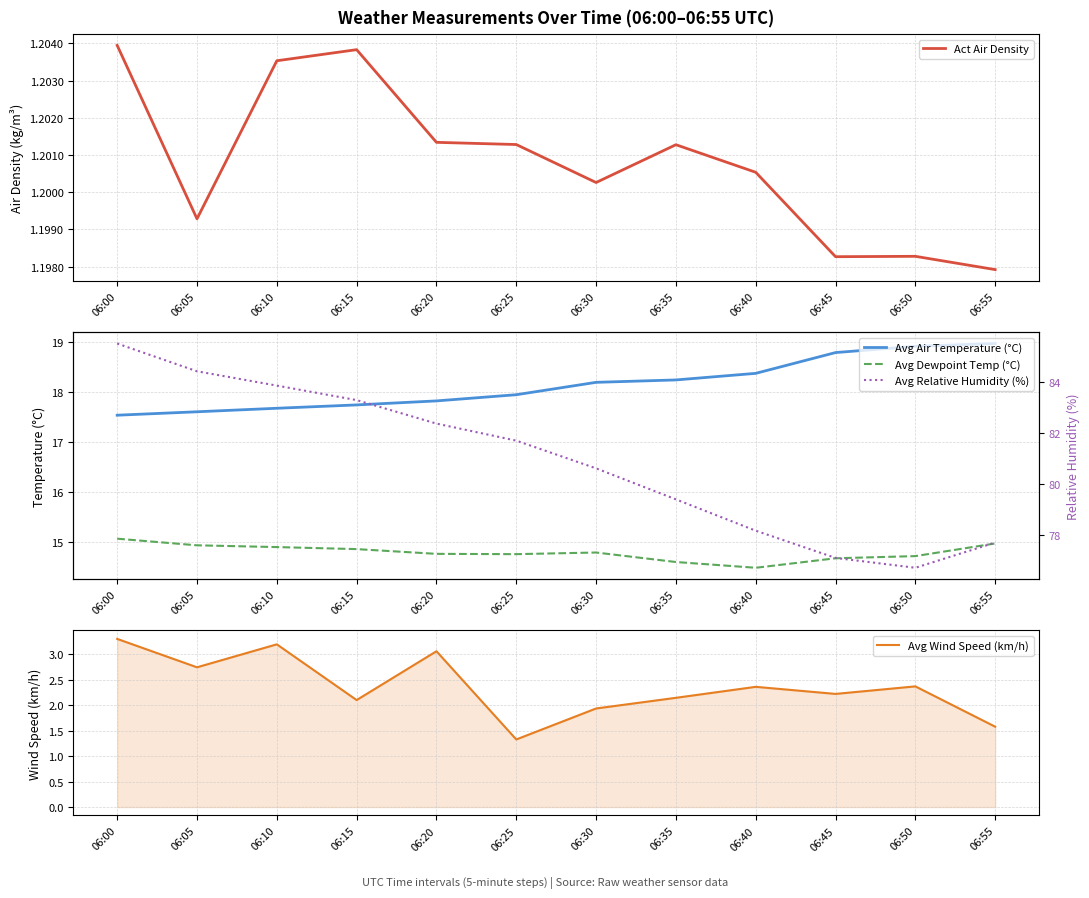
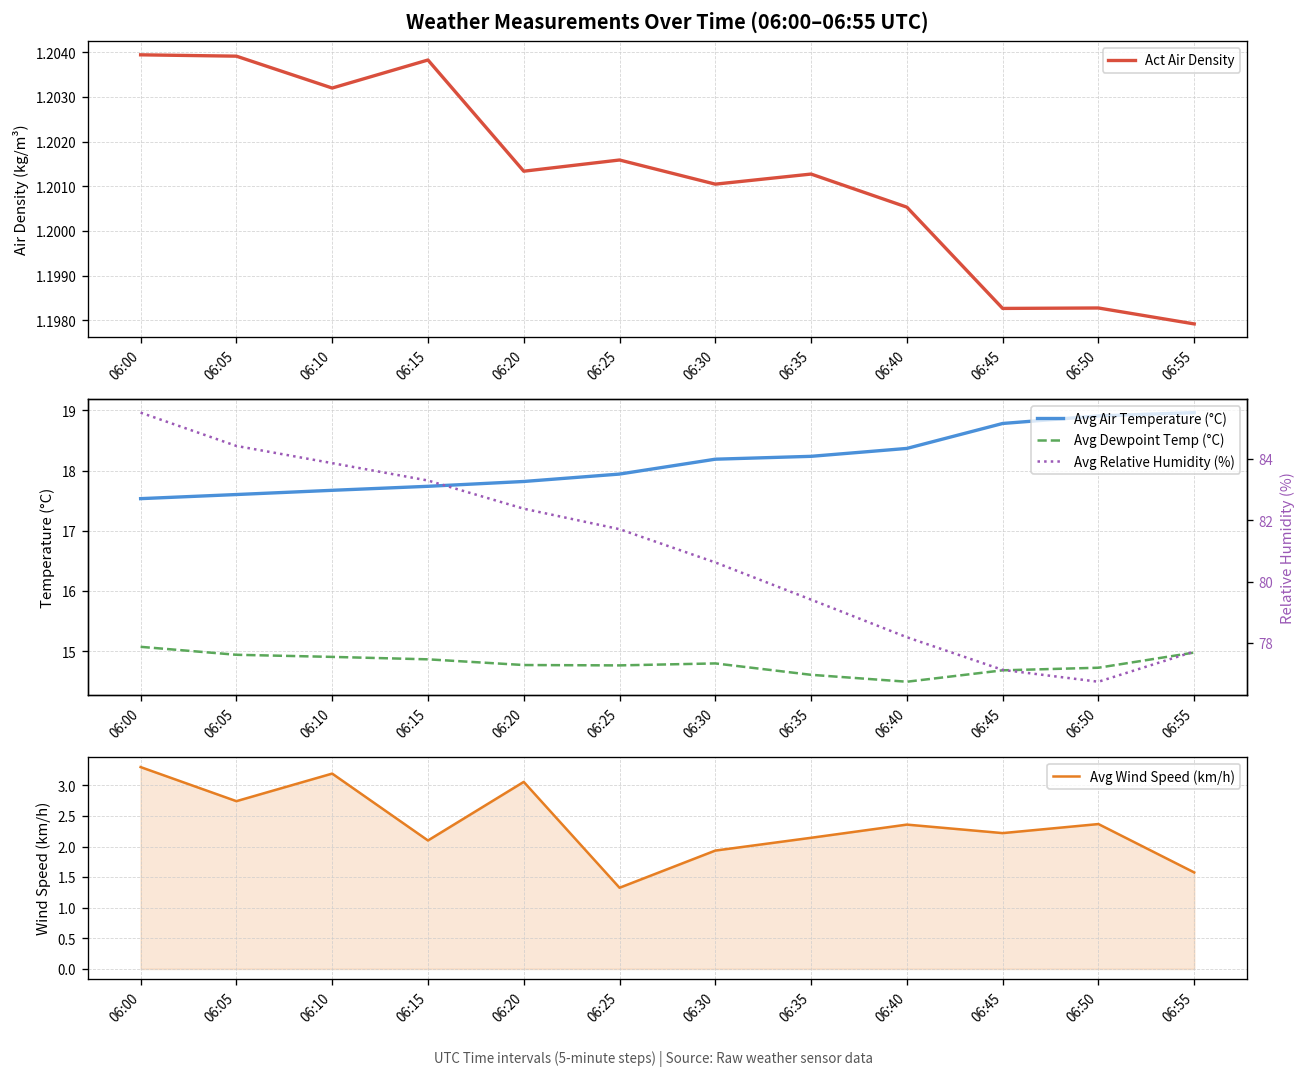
  {
    "Weather Measurements Over Time (06:00–06:55 UTC)": {
      "06:00": 1.2039,
-     "06:05": 1.1993,
-     "06:10": 1.2035,
+     "06:05": 1.2039,
+     "06:10": 1.2032,
      "06:15": 1.2038,
      "06:20": 1.2013,
-     "06:25": 1.2013,
-     "06:30": 1.2003,
+     "06:25": 1.2016,
+     "06:30": 1.2010,
      "06:35": 1.2013,
      "06:40": 1.2005,
      "06:45": 1.1983,
      "06:50": 1.1983,
      "06:55": 1.1979
    }
  }
